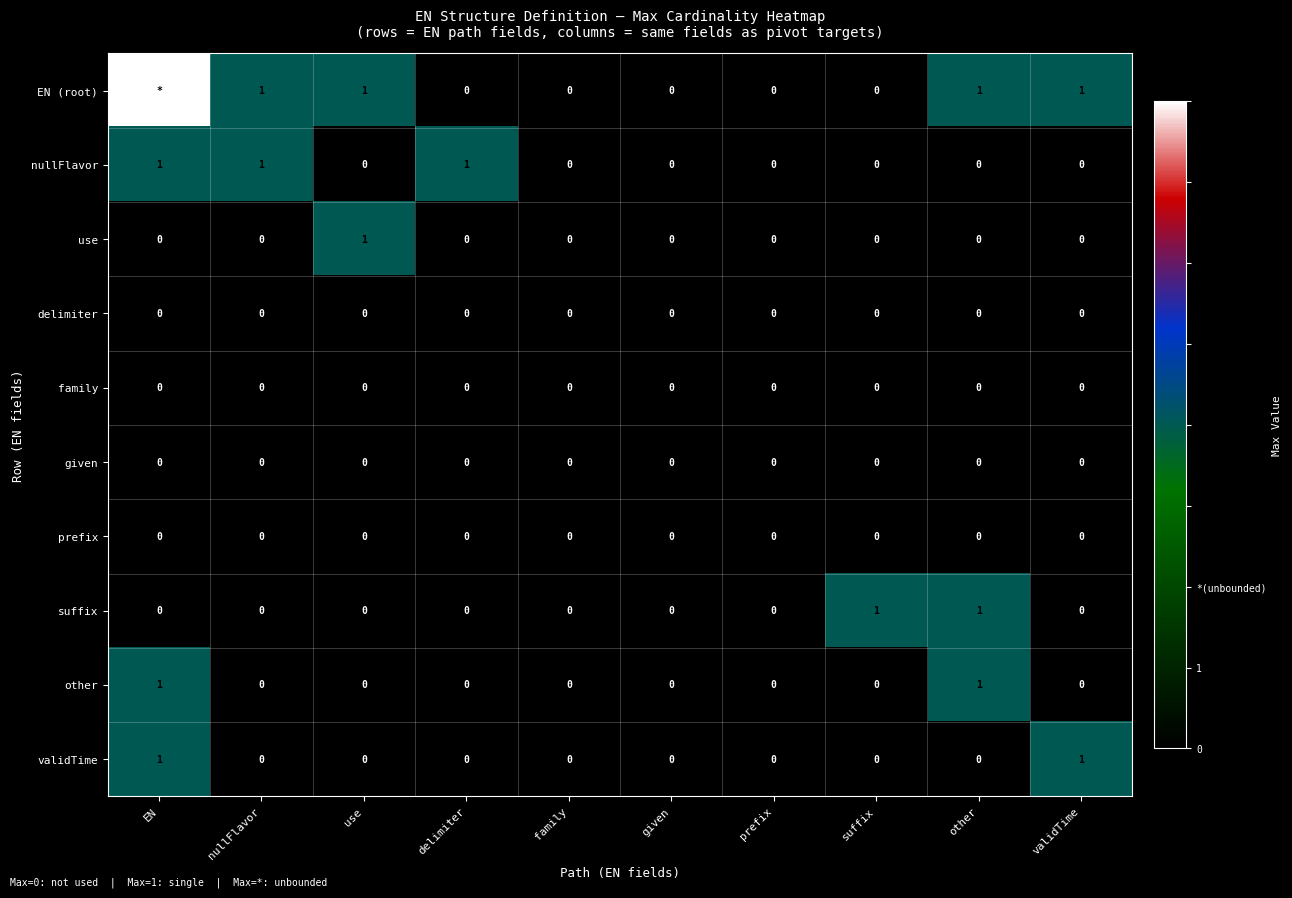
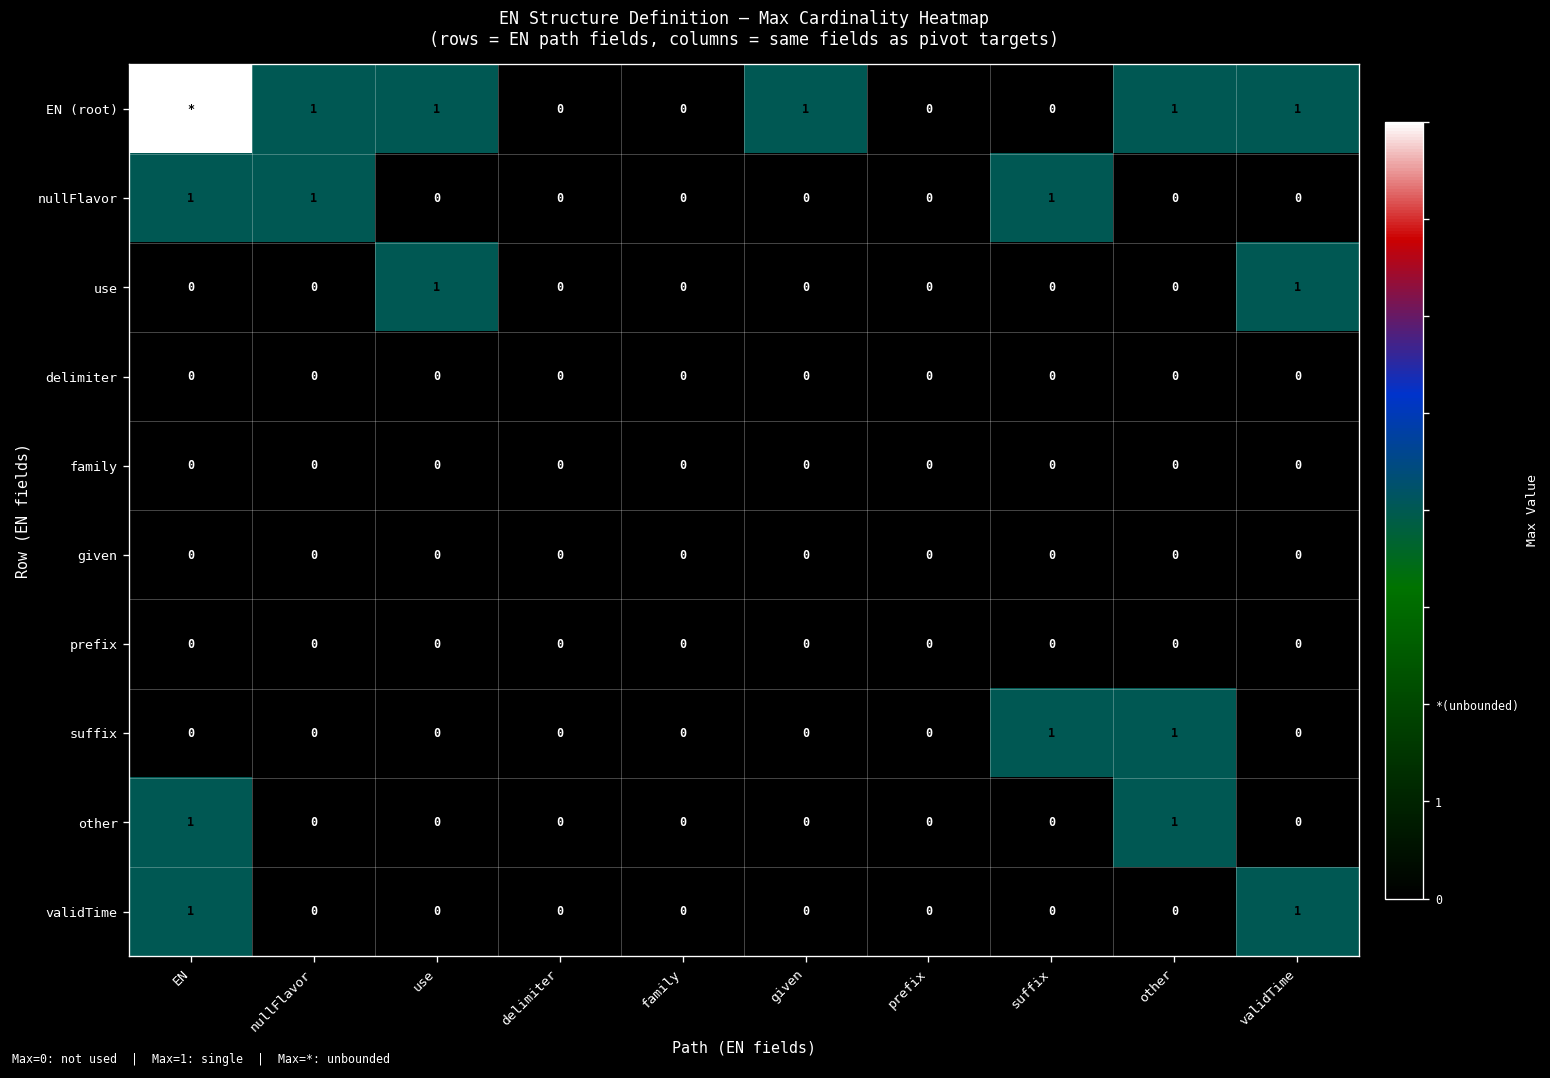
  {
    "EN (root)": {
      "nullFlavor": 1,
      "use": 1,
      "delimiter": 0,
      "family": 0,
-     "given": 0,
+     "given": 1,
      "prefix": 0,
      "suffix": 0,
      "other": 1,
      "validTime": 1
    },
    "nullFlavor": {
      "EN": 1,
      "nullFlavor": 1,
      "use": 0,
-     "delimiter": 1,
+     "delimiter": 0,
      "family": 0,
      "given": 0,
      "prefix": 0,
-     "suffix": 0,
+     "suffix": 1,
      "other": 0,
      "validTime": 0
    },
    "use": {
      "EN": 0,
      "nullFlavor": 0,
      "use": 1,
      "delimiter": 0,
      "family": 0,
      "given": 0,
      "prefix": 0,
      "suffix": 0,
      "other": 0,
-     "validTime": 0
+     "validTime": 1
    },
    "delimiter": {
      "EN": 0,
      "nullFlavor": 0,
      "use": 0,
      "delimiter": 0,
      "family": 0,
      "given": 0,
      "prefix": 0,
      "suffix": 0,
      "other": 0,
      "validTime": 0
    },
    "family": {
      "EN": 0,
      "nullFlavor": 0,
      "use": 0,
      "delimiter": 0,
      "family": 0,
      "given": 0,
      "prefix": 0,
      "suffix": 0,
      "other": 0,
      "validTime": 0
    },
    "given": {
      "EN": 0,
      "nullFlavor": 0,
      "use": 0,
      "delimiter": 0,
      "family": 0,
      "given": 0,
      "prefix": 0,
      "suffix": 0,
      "other": 0,
      "validTime": 0
    },
    "prefix": {
      "EN": 0,
      "nullFlavor": 0,
      "use": 0,
      "delimiter": 0,
      "family": 0,
      "given": 0,
      "prefix": 0,
      "suffix": 0,
      "other": 0,
      "validTime": 0
    },
    "suffix": {
      "EN": 0,
      "nullFlavor": 0,
      "use": 0,
      "delimiter": 0,
      "family": 0,
      "given": 0,
      "prefix": 0,
      "suffix": 1,
      "other": 1,
      "validTime": 0
    },
    "other": {
      "EN": 1,
      "nullFlavor": 0,
      "use": 0,
      "delimiter": 0,
      "family": 0,
      "given": 0,
      "prefix": 0,
      "suffix": 0,
      "other": 1,
      "validTime": 0
    },
    "validTime": {
      "EN": 1,
      "nullFlavor": 0,
      "use": 0,
      "delimiter": 0,
      "family": 0,
      "given": 0,
      "prefix": 0,
      "suffix": 0,
      "other": 0,
      "validTime": 1
    }
  }
